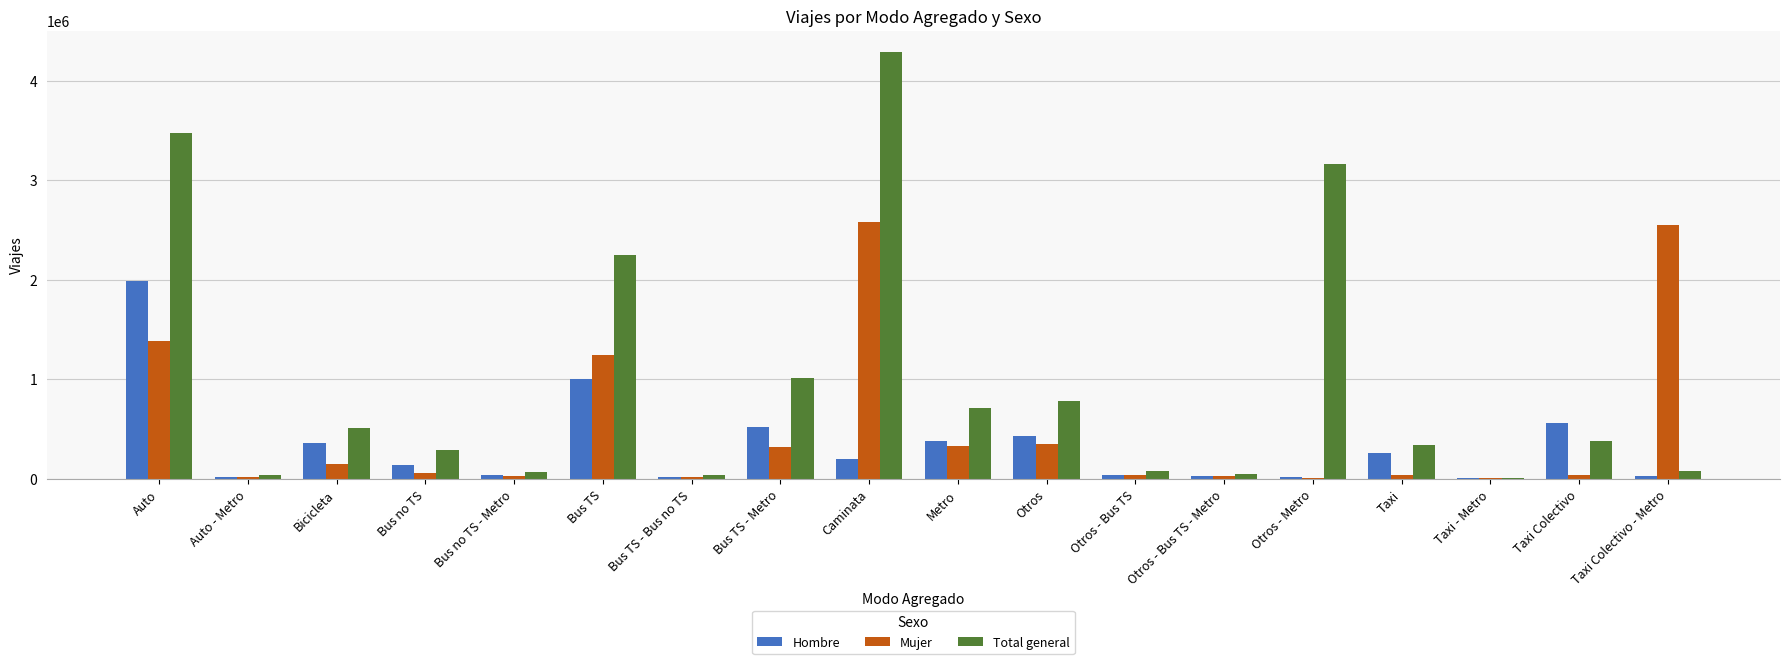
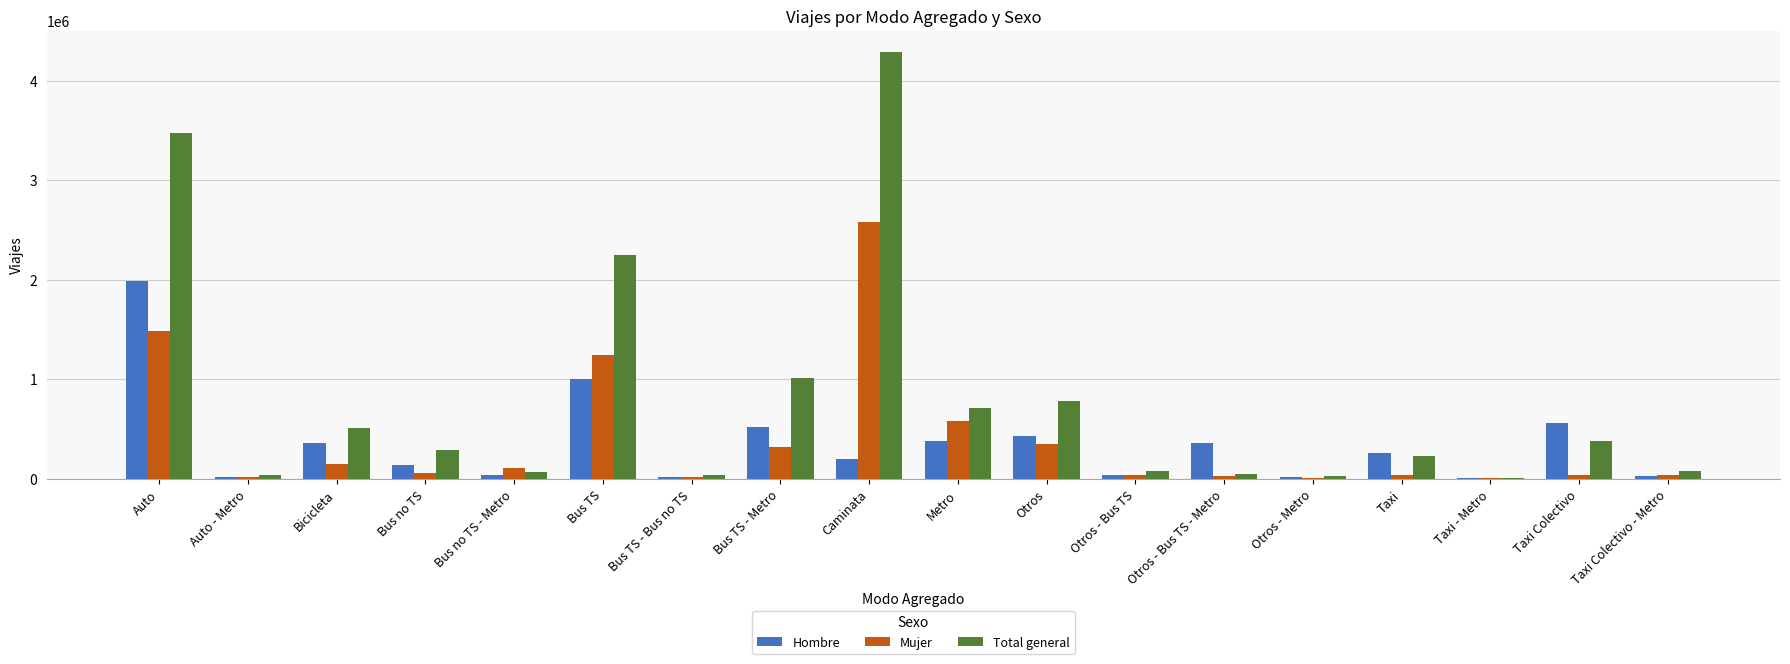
  {
    "Hombre": {
      "Auto": 2000000,
      "Bicicleta": 400000,
      "Bus no TS": 100000,
      "Bus no TS - Metro": 0,
      "Bus TS": 1000000,
      "Bus TS - Metro": 500000,
      "Caminata": 200000,
      "Metro": 400000,
      "Otros": 400000,
      "Otros - Bus TS": 0,
-     "Otros - Bus TS - Metro": 0,
+     "Otros - Bus TS - Metro": 400000,
      "Taxi": 300000,
      "Taxi Colectivo": 600000,
      "Taxi Colectivo - Metro": 0
    },
    "Mujer": {
-     "Auto": 1400000,
+     "Auto": 1500000,
      "Bicicleta": 200000,
      "Bus no TS": 100000,
-     "Bus no TS - Metro": 0,
+     "Bus no TS - Metro": 100000,
      "Bus TS": 1200000,
      "Bus TS - Metro": 300000,
      "Caminata": 2600000,
-     "Metro": 300000,
+     "Metro": 600000,
      "Otros": 400000,
      "Otros - Bus TS": 0,
      "Otros - Bus TS - Metro": 0,
      "Taxi": 0,
      "Taxi Colectivo": 0,
-     "Taxi Colectivo - Metro": 2600000
+     "Taxi Colectivo - Metro": 0
    },
    "Total general": {
      "Auto": 3500000,
      "Auto - Metro": 0,
      "Bicicleta": 500000,
      "Bus no TS": 300000,
      "Bus no TS - Metro": 100000,
      "Bus TS": 2200000,
      "Bus TS - Bus no TS": 0,
      "Bus TS - Metro": 1000000,
      "Caminata": 4300000,
      "Metro": 700000,
      "Otros": 800000,
      "Otros - Bus TS": 100000,
      "Otros - Bus TS - Metro": 100000,
-     "Otros - Metro": 3200000,
-     "Taxi": 300000,
+     "Otros - Metro": 0,
+     "Taxi": 200000,
      "Taxi Colectivo": 400000,
      "Taxi Colectivo - Metro": 100000
    }
  }
